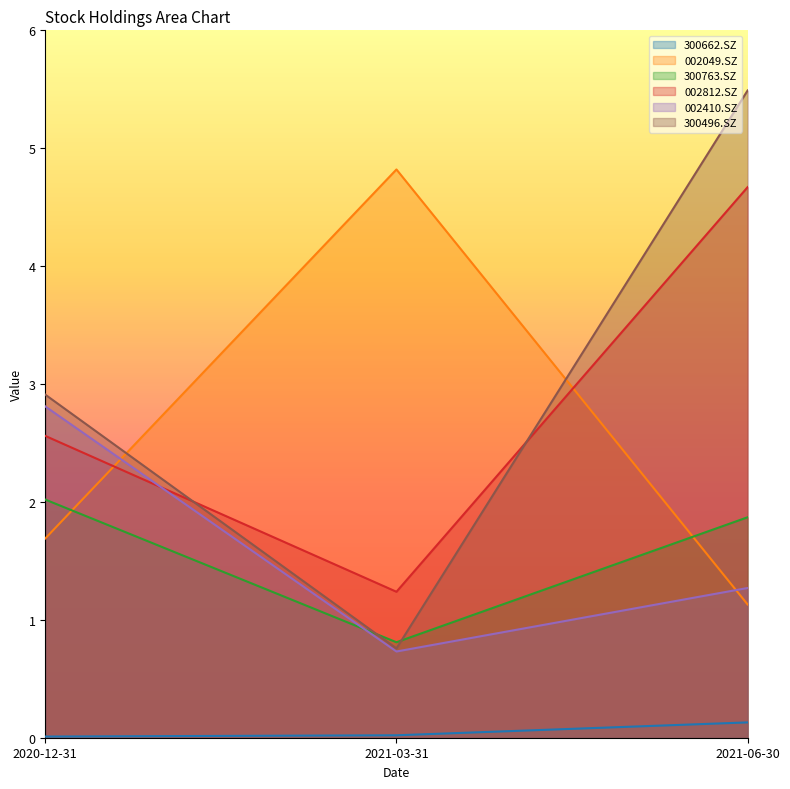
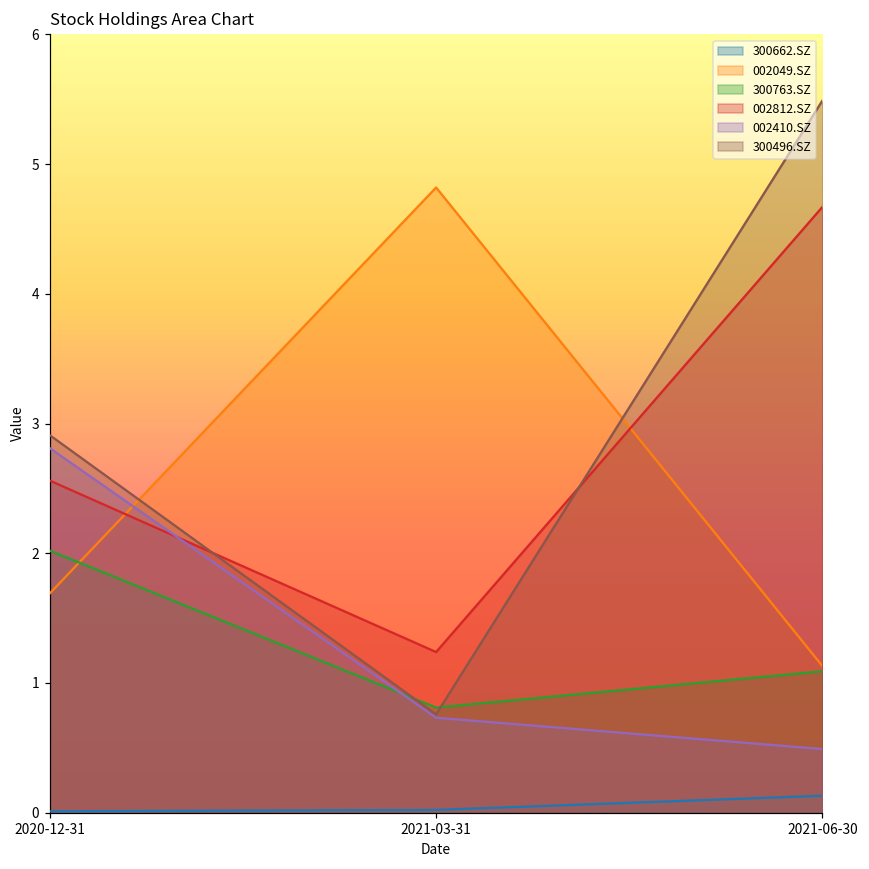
  {
    "300662.SZ": {
      "2020-12-31": 0.01,
      "2021-03-31": 0.02,
      "2021-06-30": 0.13
    },
    "300763.SZ": {
      "2020-12-31": 2.02,
      "2021-03-31": 0.81,
-     "2021-06-30": 1.87
+     "2021-06-30": 1.09
    },
    "002410.SZ": {
      "2020-12-31": 2.81,
      "2021-03-31": 0.73,
-     "2021-06-30": 1.27
+     "2021-06-30": 0.49
    }
  }
